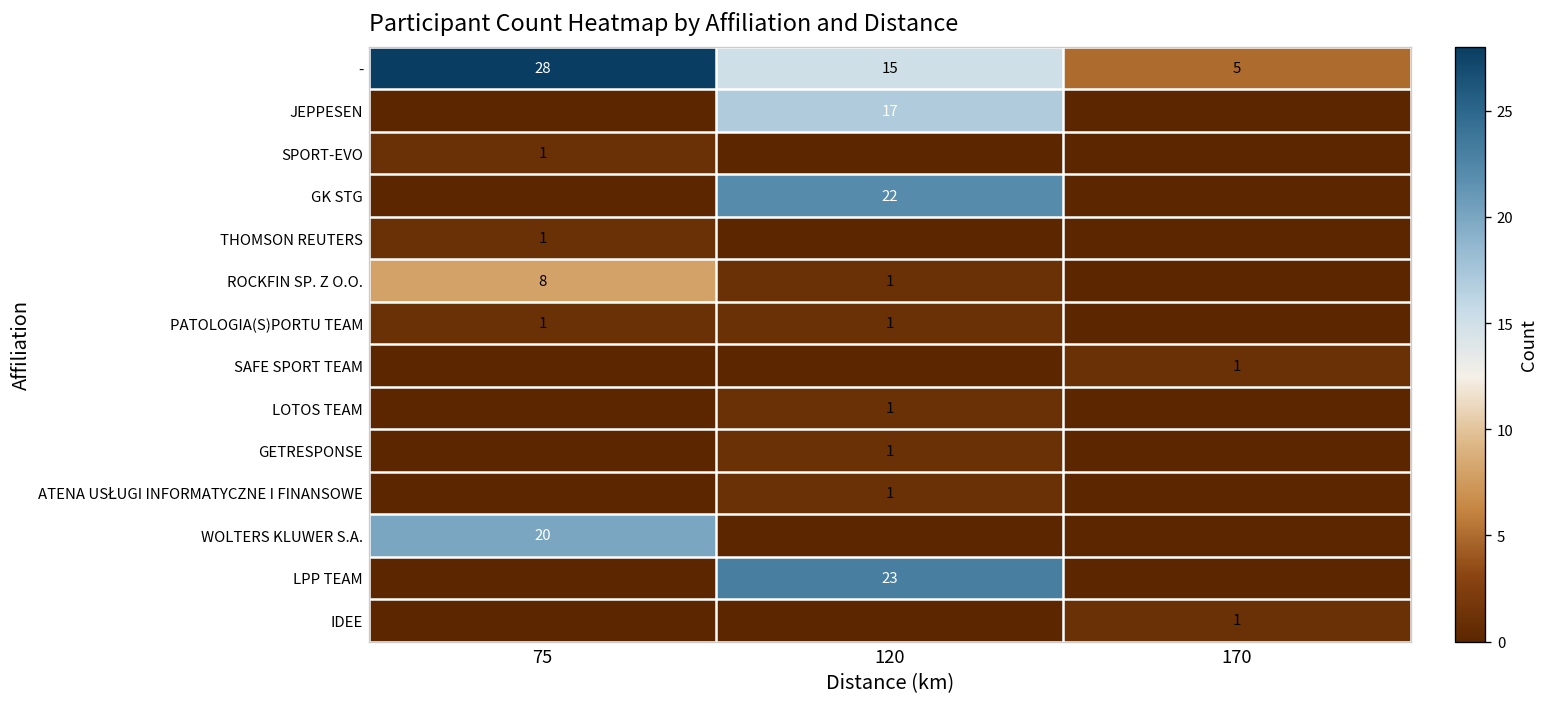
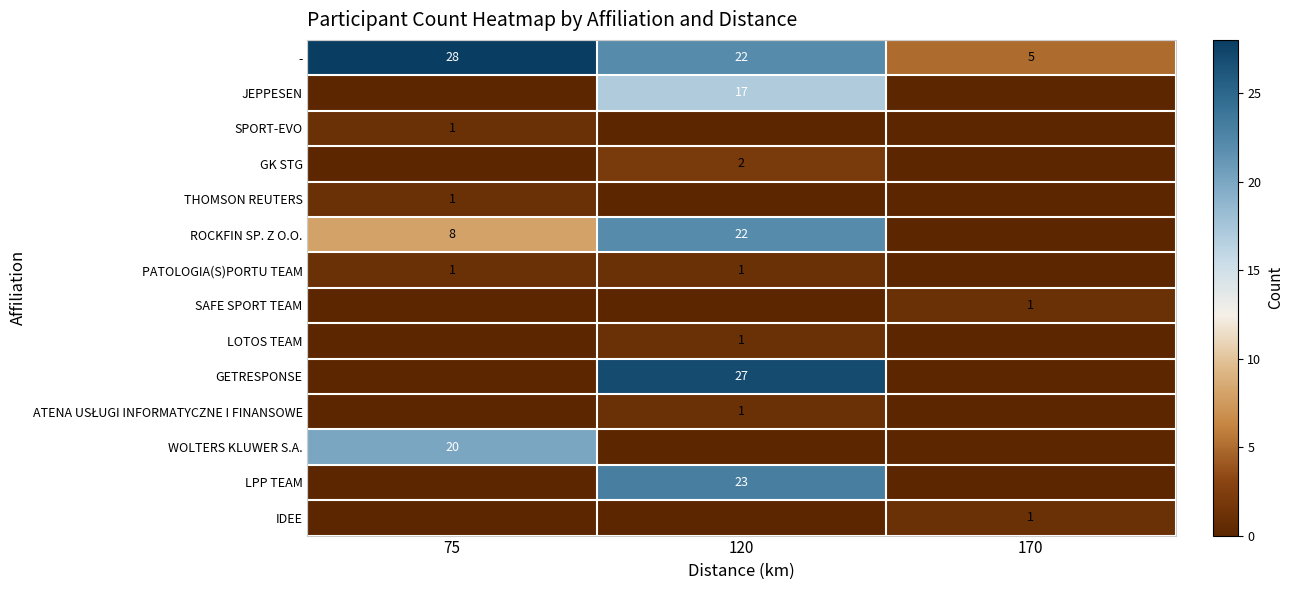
  {
    "-": {
      "75": 28,
-     "120": 15,
+     "120": 22,
      "170": 5
    },
    "JEPPESEN": {
      "120": 17
    },
    "SPORT-EVO": {
      "75": 1
    },
    "GK STG": {
-     "120": 22
+     "120": 2
    },
    "THOMSON REUTERS": {
      "75": 1
    },
    "ROCKFIN SP. Z O.O.": {
      "75": 8,
-     "120": 1
+     "120": 22
    },
    "PATOLOGIA(S)PORTU TEAM": {
      "75": 1,
      "120": 1
    },
    "SAFE SPORT TEAM": {
      "170": 1
    },
    "LOTOS TEAM": {
      "120": 1
    },
    "GETRESPONSE": {
-     "120": 1
+     "120": 27
    },
    "ATENA USŁUGI INFORMATYCZNE I FINANSOWE": {
      "120": 1
    },
    "WOLTERS KLUWER S.A.": {
      "75": 20
    },
    "LPP TEAM": {
      "120": 23
    },
    "IDEE": {
      "170": 1
    }
  }
